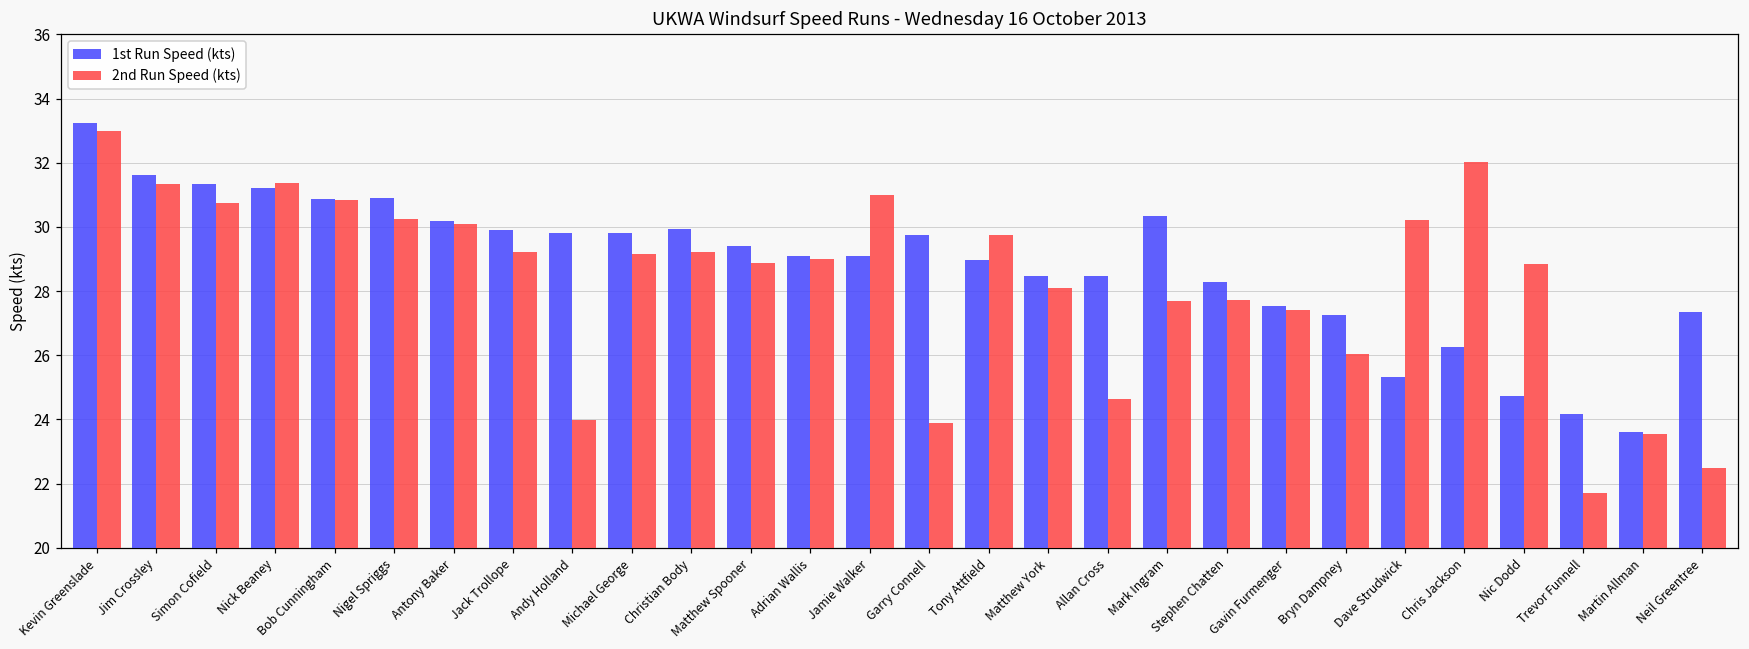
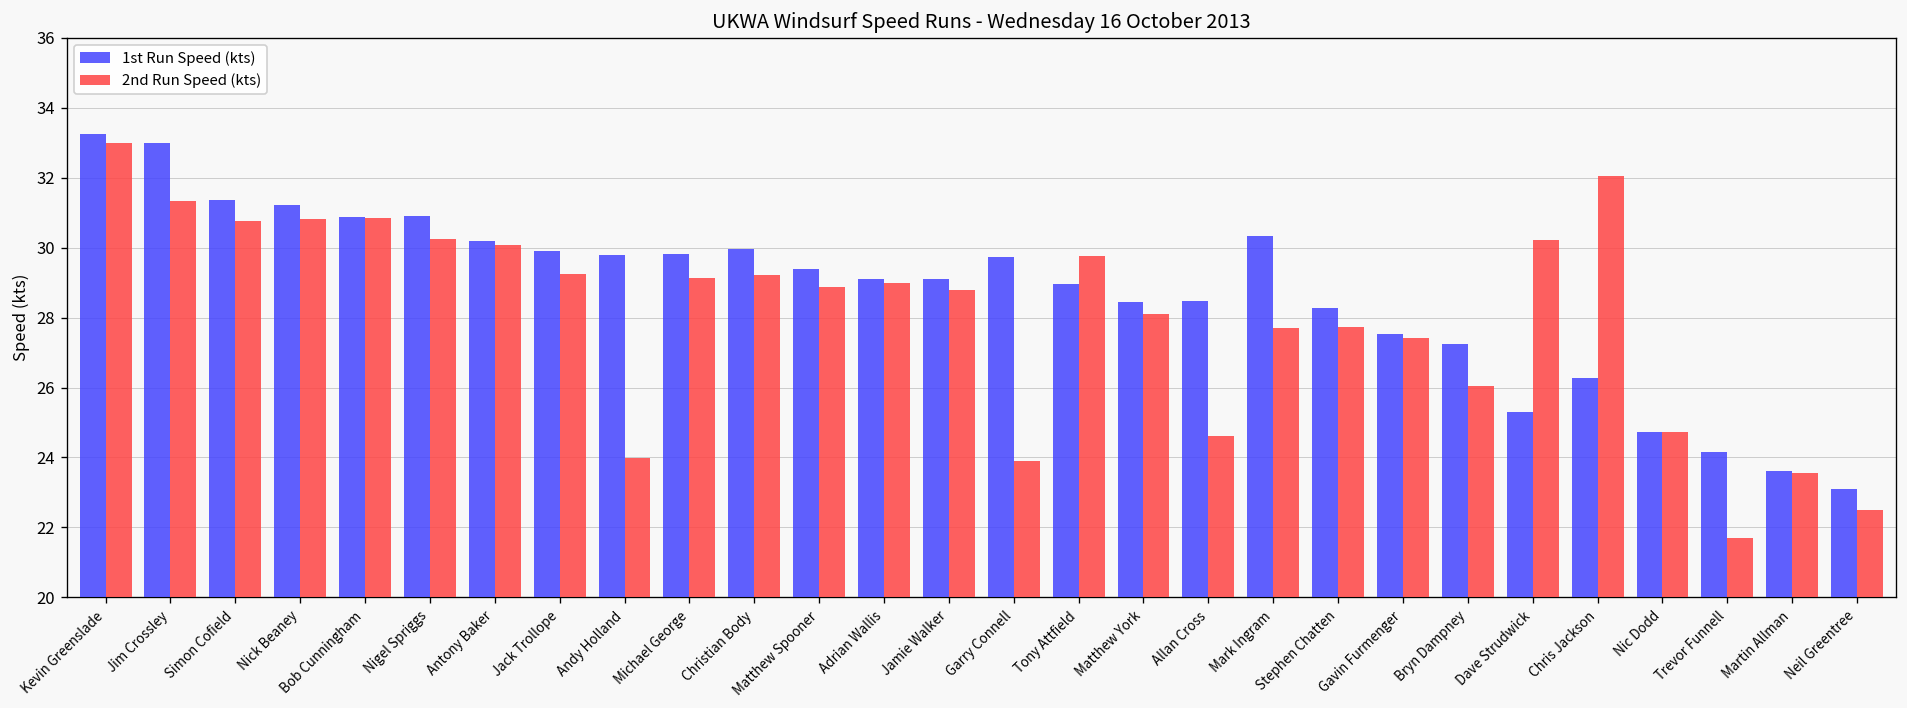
  {
    "1st Run Speed (kts)": {
      "Kevin Greenslade": 33.2,
-     "Jim Crossley": 31.6,
+     "Jim Crossley": 33.0,
      "Simon Cofield": 31.3,
      "Nick Beaney": 31.2,
      "Bob Cunningham": 30.9,
      "Nigel Spriggs": 30.9,
      "Antony Baker": 30.2,
      "Jack Trollope": 29.9,
      "Andy Holland": 29.8,
      "Michael George": 29.8,
      "Christian Body": 29.9,
      "Matthew Spooner": 29.4,
      "Adrian Wallis": 29.1,
      "Jamie Walker": 29.1,
      "Garry Connell": 29.7,
      "Tony Attfield": 29.0,
      "Matthew York": 28.5,
      "Allan Cross": 28.5,
      "Mark Ingram": 30.3,
      "Stephen Chatten": 28.3,
      "Gavin Furmenger": 27.5,
      "Bryn Dampney": 27.3,
      "Dave Strudwick": 25.3,
      "Chris Jackson": 26.3,
      "Nic Dodd": 24.7,
      "Trevor Funnell": 24.2,
      "Martin Allman": 23.6,
-     "Neil Greentree": 27.3
+     "Neil Greentree": 23.1
    },
    "2nd Run Speed (kts)": {
      "Kevin Greenslade": 33.0,
      "Jim Crossley": 31.3,
      "Simon Cofield": 30.8,
-     "Nick Beaney": 31.4,
+     "Nick Beaney": 30.8,
      "Bob Cunningham": 30.8,
      "Nigel Spriggs": 30.3,
      "Antony Baker": 30.1,
      "Jack Trollope": 29.2,
      "Andy Holland": 24.0,
      "Michael George": 29.1,
      "Christian Body": 29.2,
      "Matthew Spooner": 28.9,
      "Adrian Wallis": 29.0,
-     "Jamie Walker": 31.0,
+     "Jamie Walker": 28.8,
      "Garry Connell": 23.9,
      "Tony Attfield": 29.7,
      "Matthew York": 28.1,
      "Allan Cross": 24.6,
      "Mark Ingram": 27.7,
      "Stephen Chatten": 27.7,
      "Gavin Furmenger": 27.4,
      "Bryn Dampney": 26.1,
      "Dave Strudwick": 30.2,
      "Chris Jackson": 32.0,
-     "Nic Dodd": 28.9,
+     "Nic Dodd": 24.7,
      "Trevor Funnell": 21.7,
      "Martin Allman": 23.6,
      "Neil Greentree": 22.5
    }
  }
